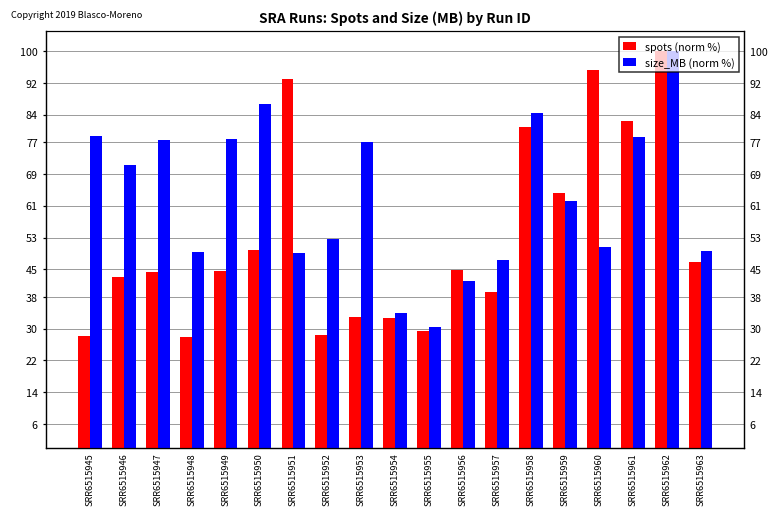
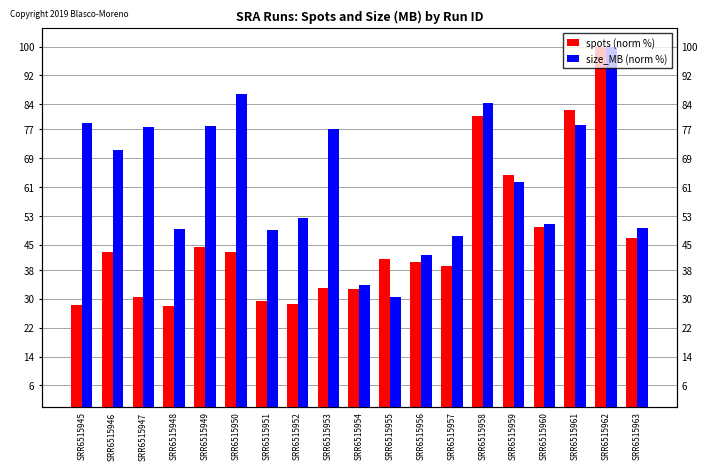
  {
    "spots (norm %)": {
      "SRR6515945": 28,
      "SRR6515946": 43,
-     "SRR6515947": 44,
+     "SRR6515947": 30,
      "SRR6515948": 28,
      "SRR6515949": 44,
-     "SRR6515950": 50,
-     "SRR6515951": 93,
+     "SRR6515950": 43,
+     "SRR6515951": 29,
      "SRR6515952": 28,
      "SRR6515953": 33,
      "SRR6515954": 33,
-     "SRR6515955": 30,
-     "SRR6515956": 45,
+     "SRR6515955": 41,
+     "SRR6515956": 40,
      "SRR6515957": 39,
      "SRR6515958": 81,
      "SRR6515959": 64,
-     "SRR6515960": 95,
+     "SRR6515960": 50,
      "SRR6515961": 82,
      "SRR6515963": 47
    },
    "size_MB (norm %)": {
      "SRR6515945": 79,
      "SRR6515946": 71,
      "SRR6515947": 78,
      "SRR6515948": 49,
      "SRR6515949": 78,
      "SRR6515950": 87,
      "SRR6515951": 49,
      "SRR6515952": 53,
      "SRR6515953": 77,
      "SRR6515954": 34,
      "SRR6515955": 31,
      "SRR6515956": 42,
      "SRR6515957": 47,
      "SRR6515958": 84,
      "SRR6515959": 62,
      "SRR6515960": 51,
      "SRR6515961": 78,
      "SRR6515963": 50
    }
  }
